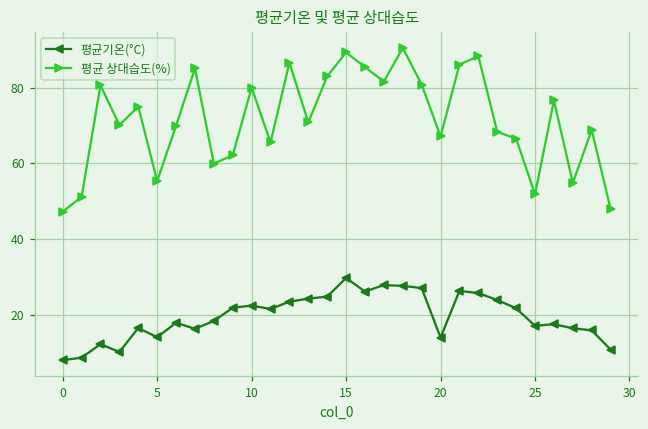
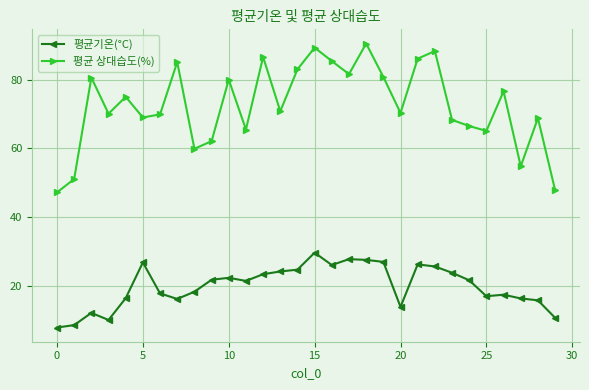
  {
    "평균기온(°C)": {
      "0": 8,
-     "5": 14,
+     "5": 27,
      "10": 22,
      "15": 30,
      "20": 14,
      "25": 17
    },
    "평균 상대습도(%)": {
      "0": 47,
-     "5": 55,
+     "5": 69,
      "10": 80,
      "15": 89,
-     "20": 67,
-     "25": 52
+     "20": 70,
+     "25": 65
    }
  }
